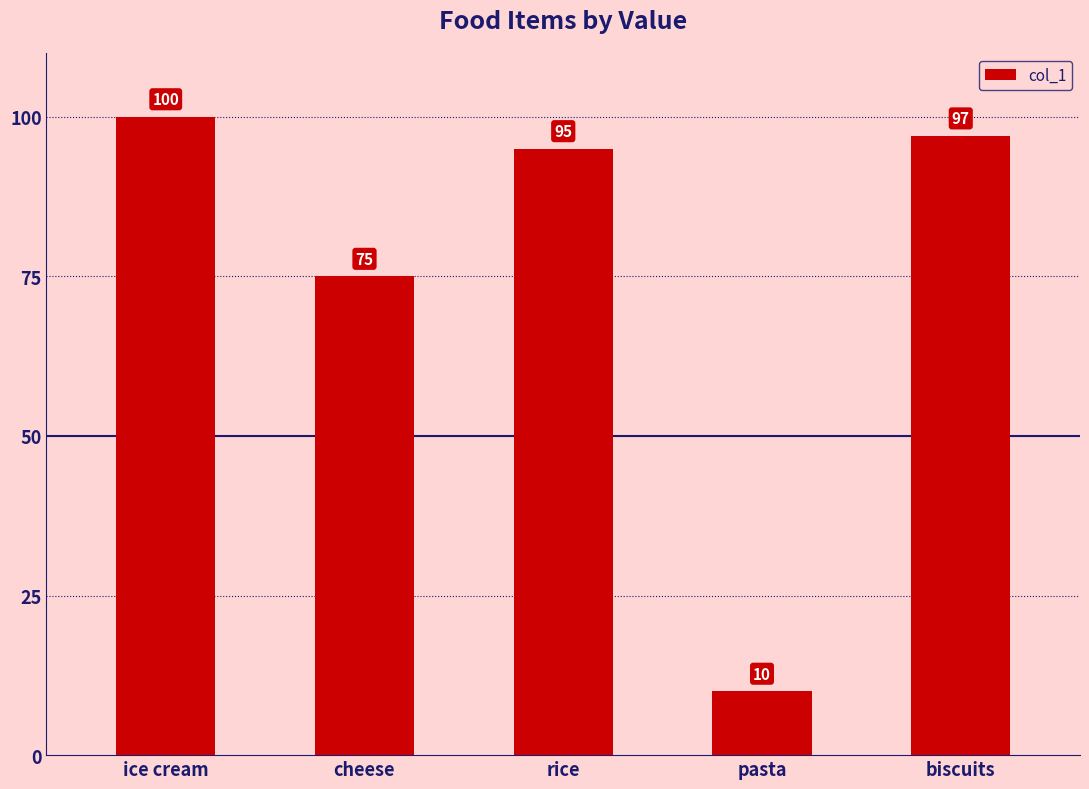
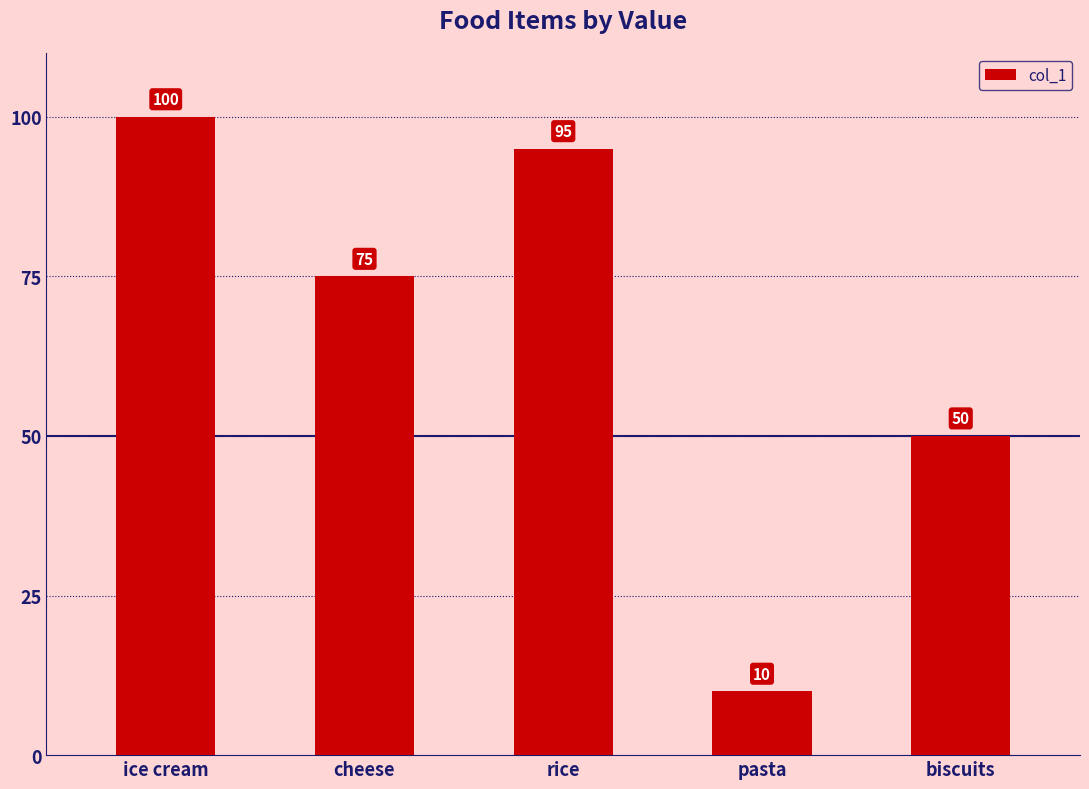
  {
-   "biscuits": 97
+   "biscuits": 50
  }
